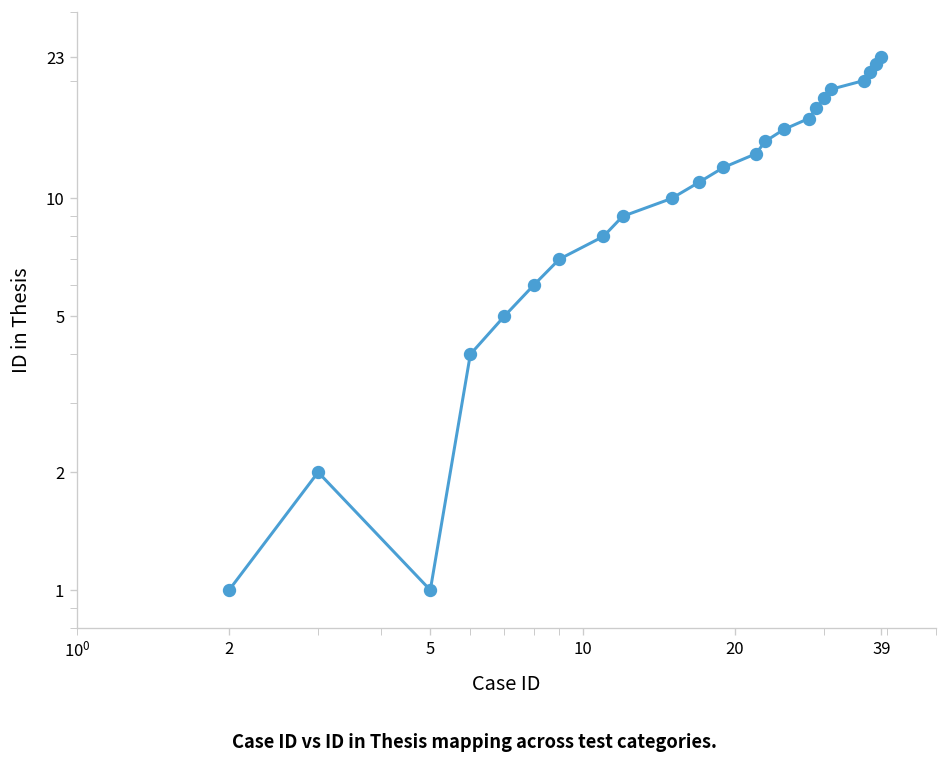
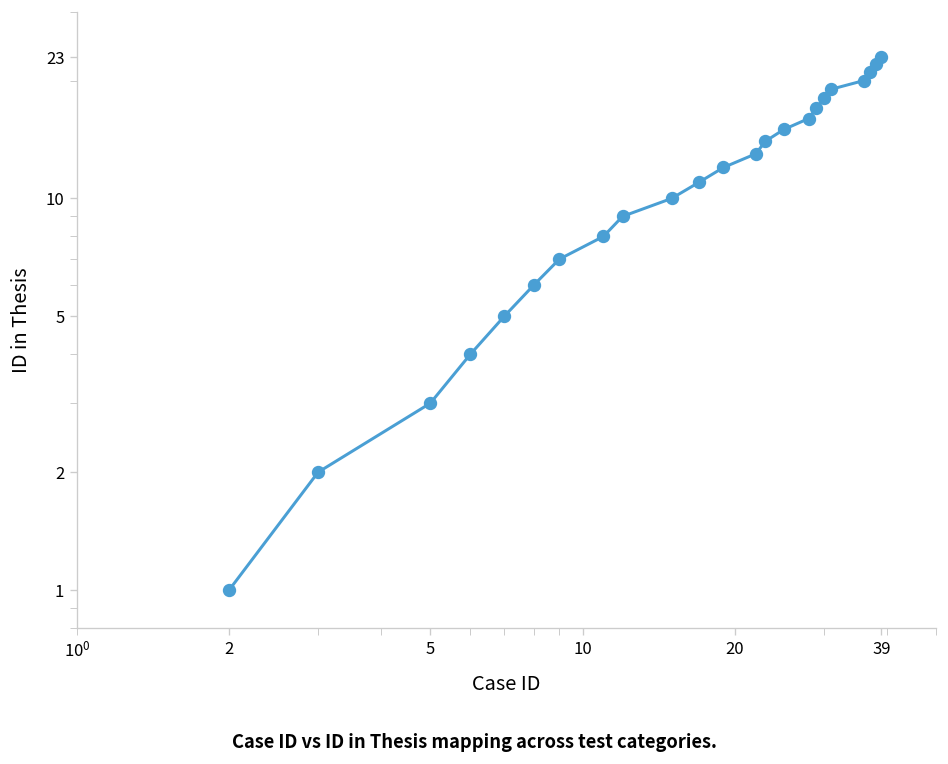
  {
    "2": 1,
-   "5": 1,
+   "5": 3,
    "39": 23
  }
